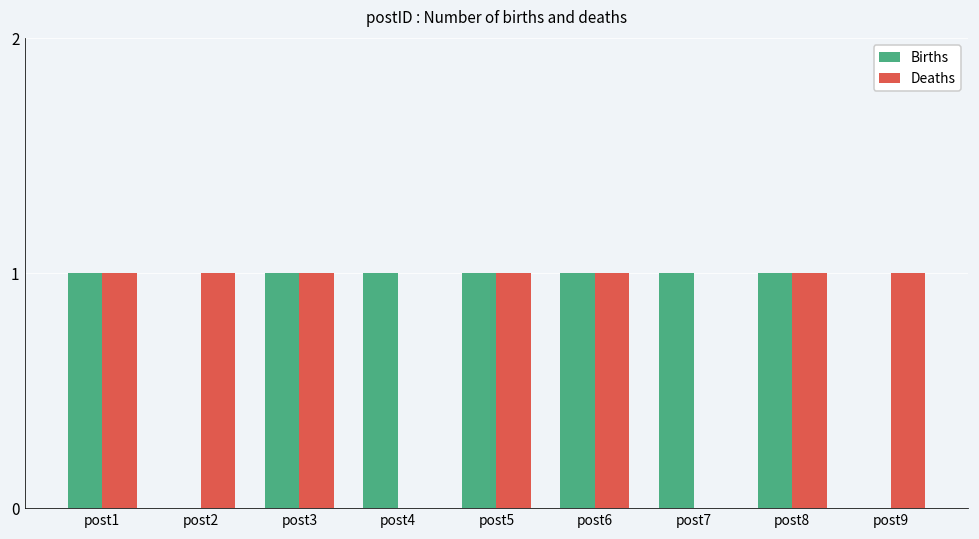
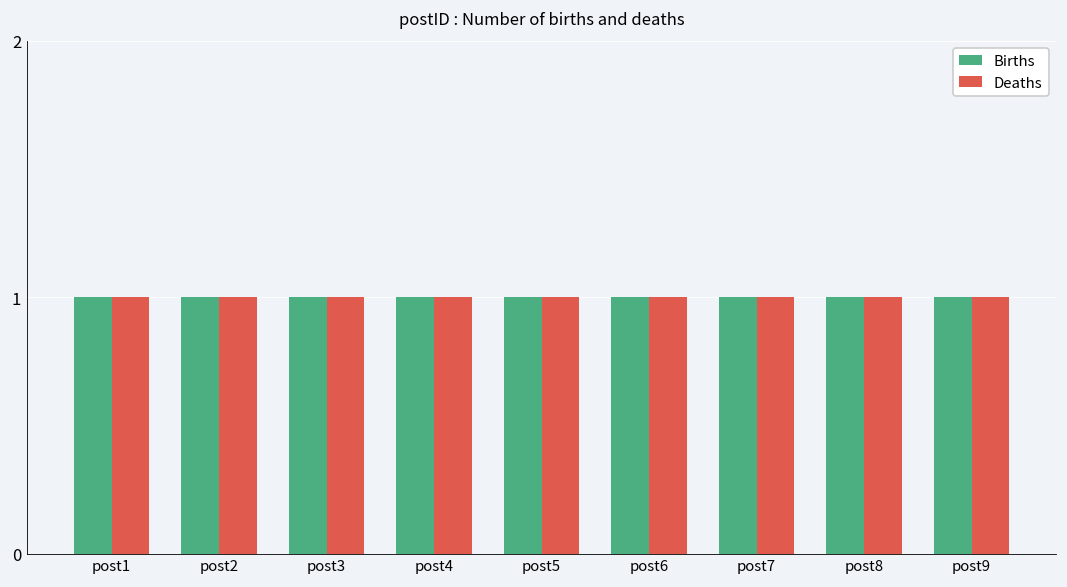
  {
    "Births": {
      "post1": 1,
-     "post2": 0,
+     "post2": 1,
      "post3": 1,
      "post4": 1,
      "post5": 1,
      "post6": 1,
      "post7": 1,
      "post8": 1,
-     "post9": 0
+     "post9": 1
    },
    "Deaths": {
      "post1": 1,
      "post2": 1,
      "post3": 1,
-     "post4": 0,
+     "post4": 1,
      "post5": 1,
      "post6": 1,
-     "post7": 0,
+     "post7": 1,
      "post8": 1,
      "post9": 1
    }
  }
